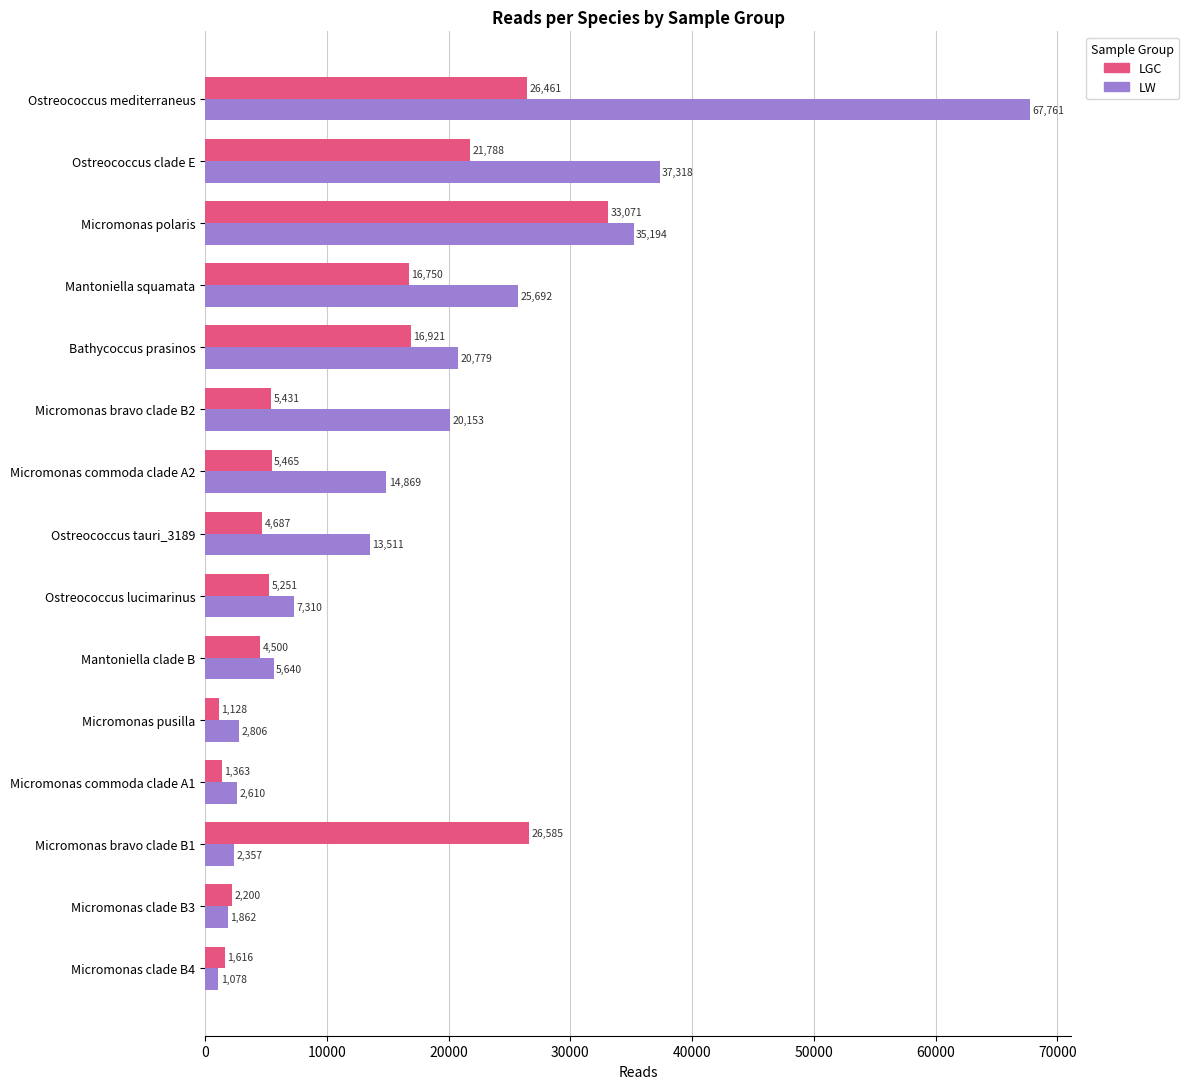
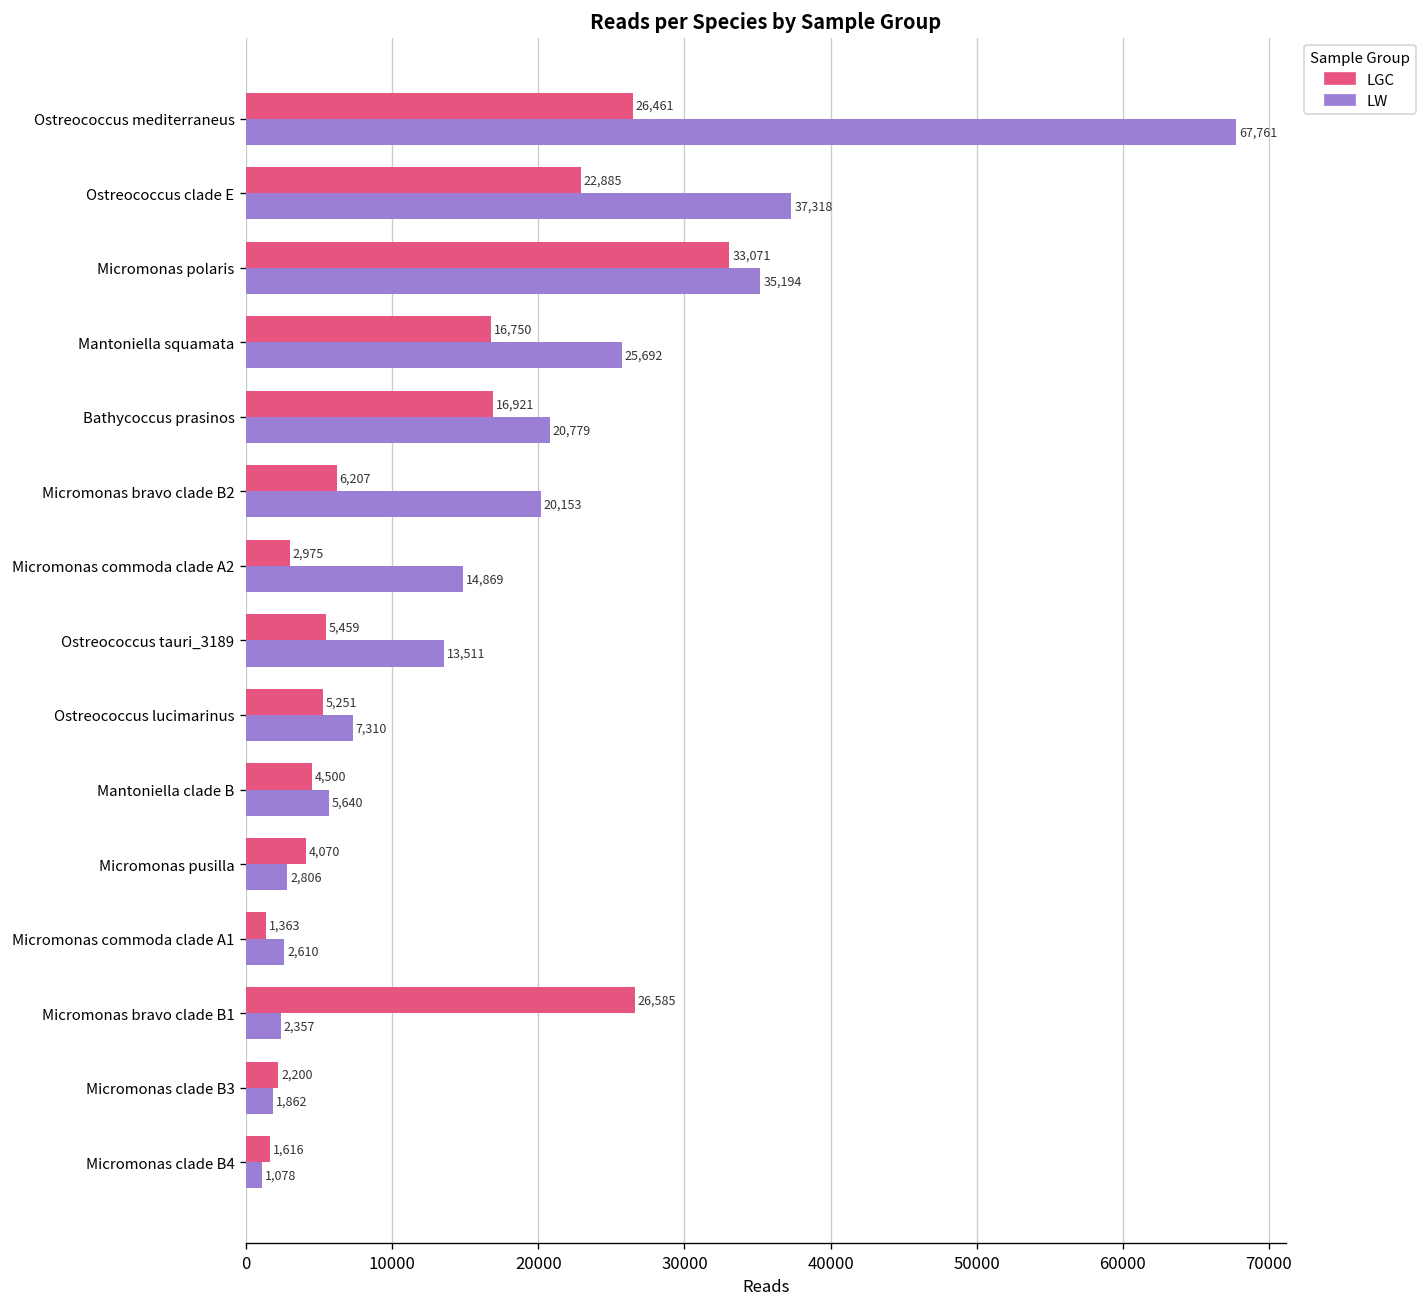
  {
    "LGC": {
      "Ostreococcus mediterraneus": "26,461",
-     "Ostreococcus clade E": "21,788",
+     "Ostreococcus clade E": "22,885",
      "Micromonas polaris": "33,071",
      "Mantoniella squamata": "16,750",
      "Bathycoccus prasinos": "16,921",
-     "Micromonas bravo clade B2": "5,431",
-     "Micromonas commoda clade A2": "5,465",
-     "Ostreococcus tauri_3189": "4,687",
+     "Micromonas bravo clade B2": "6,207",
+     "Micromonas commoda clade A2": "2,975",
+     "Ostreococcus tauri_3189": "5,459",
      "Ostreococcus lucimarinus": "5,251",
      "Mantoniella clade B": "4,500",
-     "Micromonas pusilla": "1,128",
+     "Micromonas pusilla": "4,070",
      "Micromonas commoda clade A1": "1,363",
      "Micromonas bravo clade B1": "26,585",
      "Micromonas clade B3": "2,200",
      "Micromonas clade B4": "1,616"
    },
    "LW": {
      "Ostreococcus mediterraneus": "67,761",
      "Ostreococcus clade E": "37,318",
      "Micromonas polaris": "35,194",
      "Mantoniella squamata": "25,692",
      "Bathycoccus prasinos": "20,779",
      "Micromonas bravo clade B2": "20,153",
      "Micromonas commoda clade A2": "14,869",
      "Ostreococcus tauri_3189": "13,511",
      "Ostreococcus lucimarinus": "7,310",
      "Mantoniella clade B": "5,640",
      "Micromonas pusilla": "2,806",
      "Micromonas commoda clade A1": "2,610",
      "Micromonas bravo clade B1": "2,357",
      "Micromonas clade B3": "1,862",
      "Micromonas clade B4": "1,078"
    }
  }
